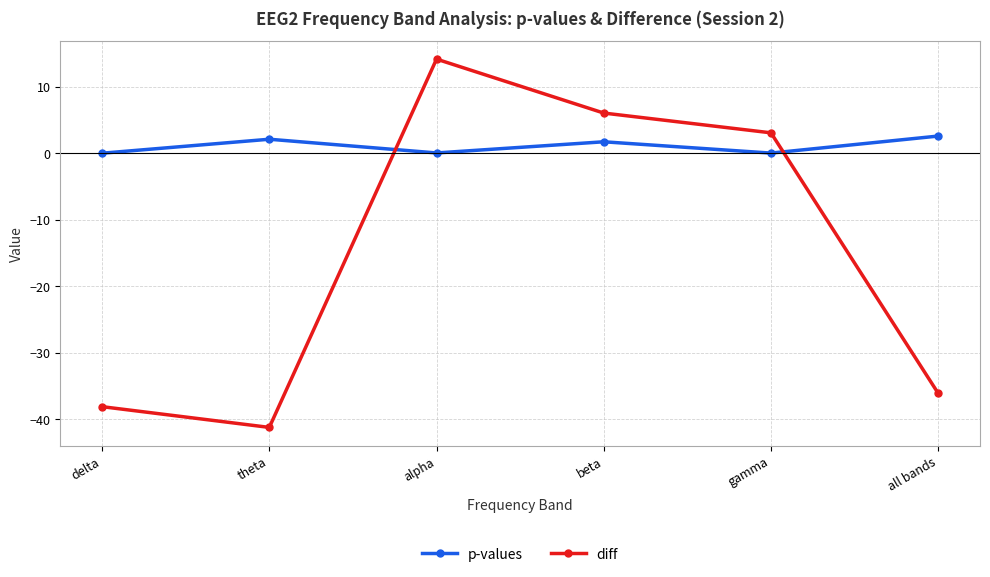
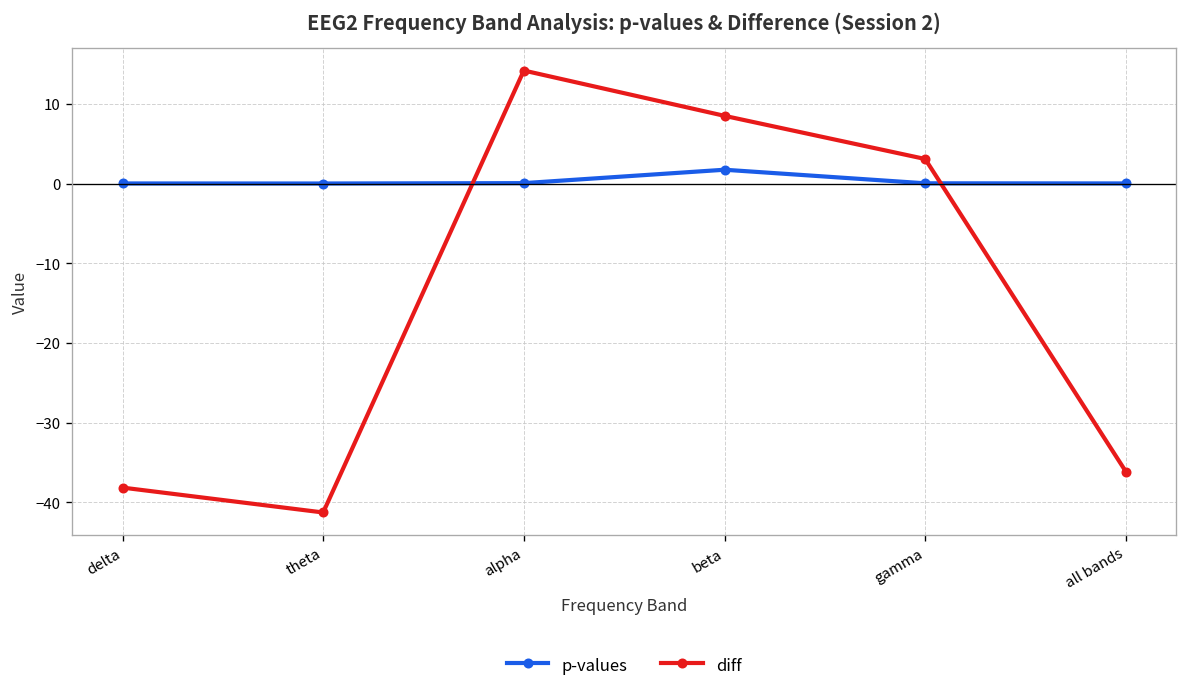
  {
    "p-values": {
      "delta": 0,
-     "theta": 2,
+     "theta": 0,
      "alpha": 0,
      "beta": 2,
      "gamma": 0,
-     "all bands": 3
+     "all bands": 0
    },
    "diff": {
      "delta": -38,
      "theta": -41,
      "alpha": 14,
-     "beta": 6,
+     "beta": 8,
      "gamma": 3,
      "all bands": -36
    }
  }
